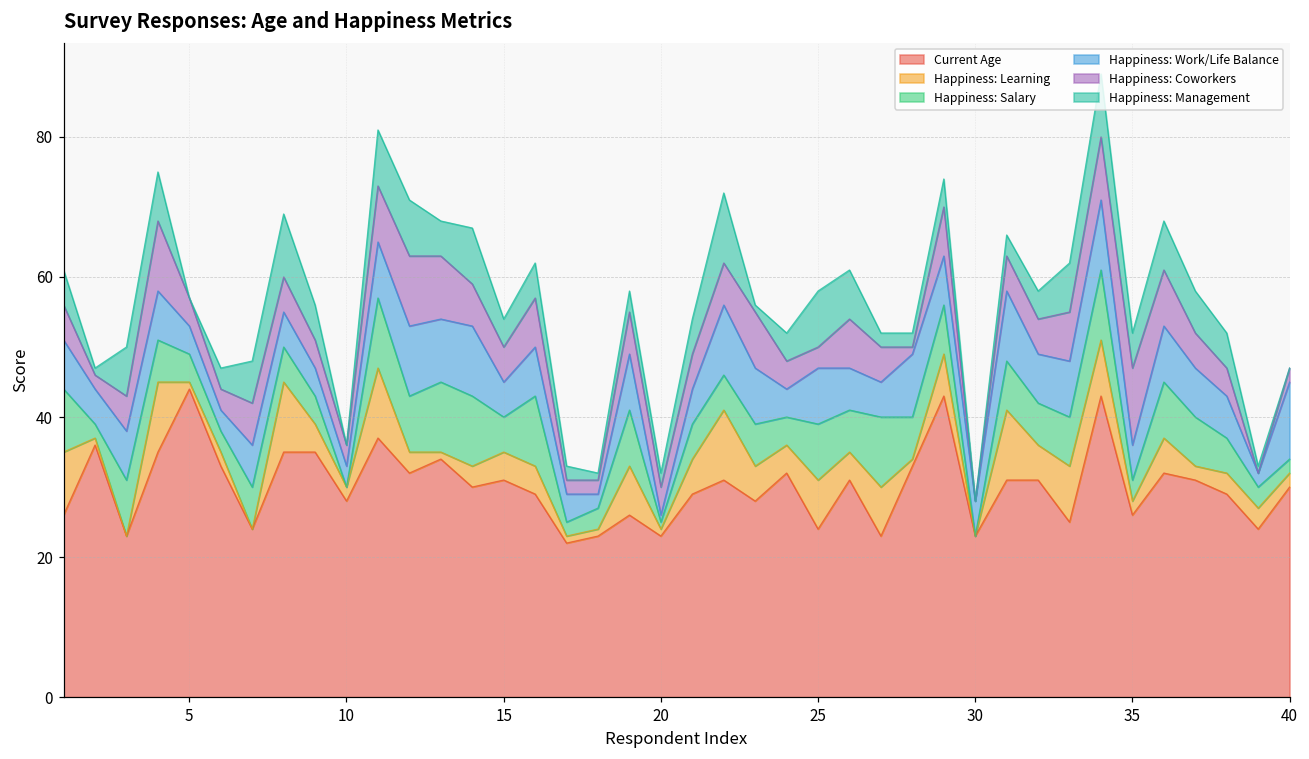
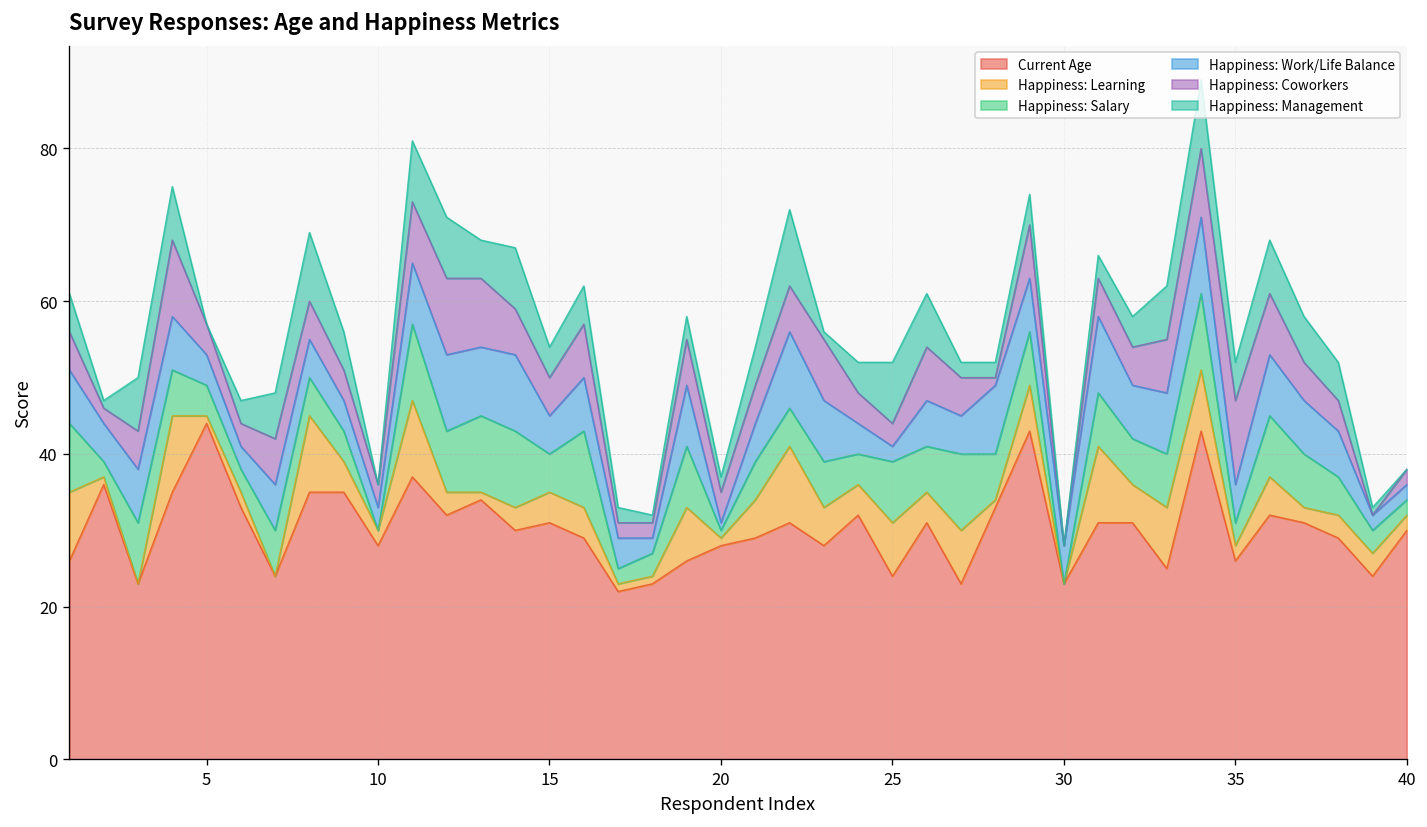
  {
    "Current Age": {
      "5": 44,
      "10": 28,
      "15": 31,
-     "20": 23,
+     "20": 28,
      "25": 24,
      "35": 26,
      "40": 30
    },
    "Happiness: Learning": {
      "5": 1,
      "15": 4,
      "20": 1,
      "25": 7,
      "35": 2,
      "40": 2
    },
    "Happiness: Work/Life Balance": {
      "5": 4,
      "10": 3,
      "15": 5,
      "20": 1,
-     "25": 8,
+     "25": 2,
      "35": 5,
-     "40": 11
+     "40": 2
    },
    "Happiness: Coworkers": {
      "15": 5,
      "20": 4,
      "25": 3,
      "35": 11
    }
  }
